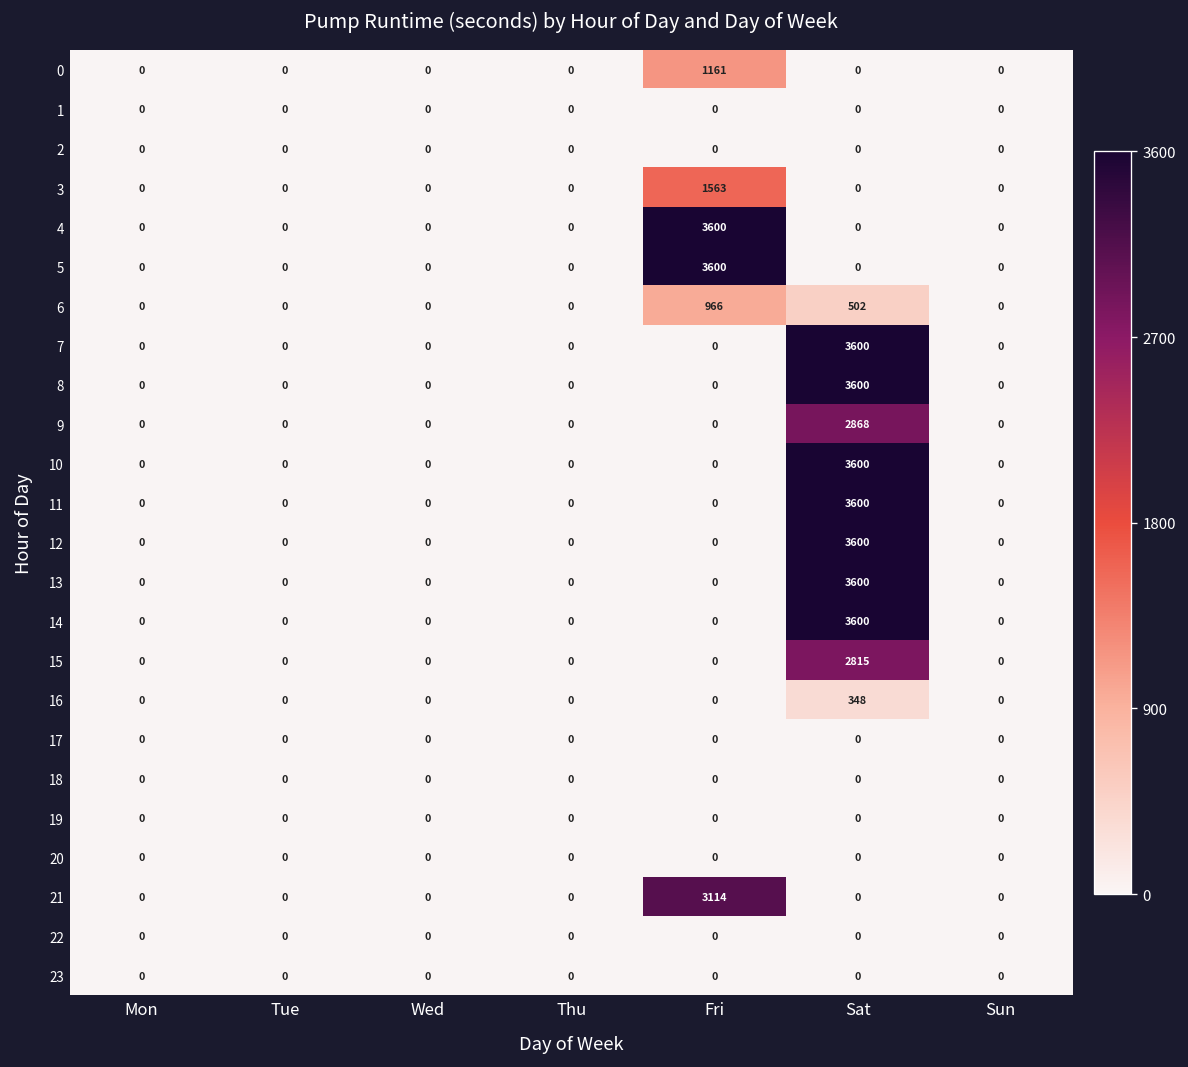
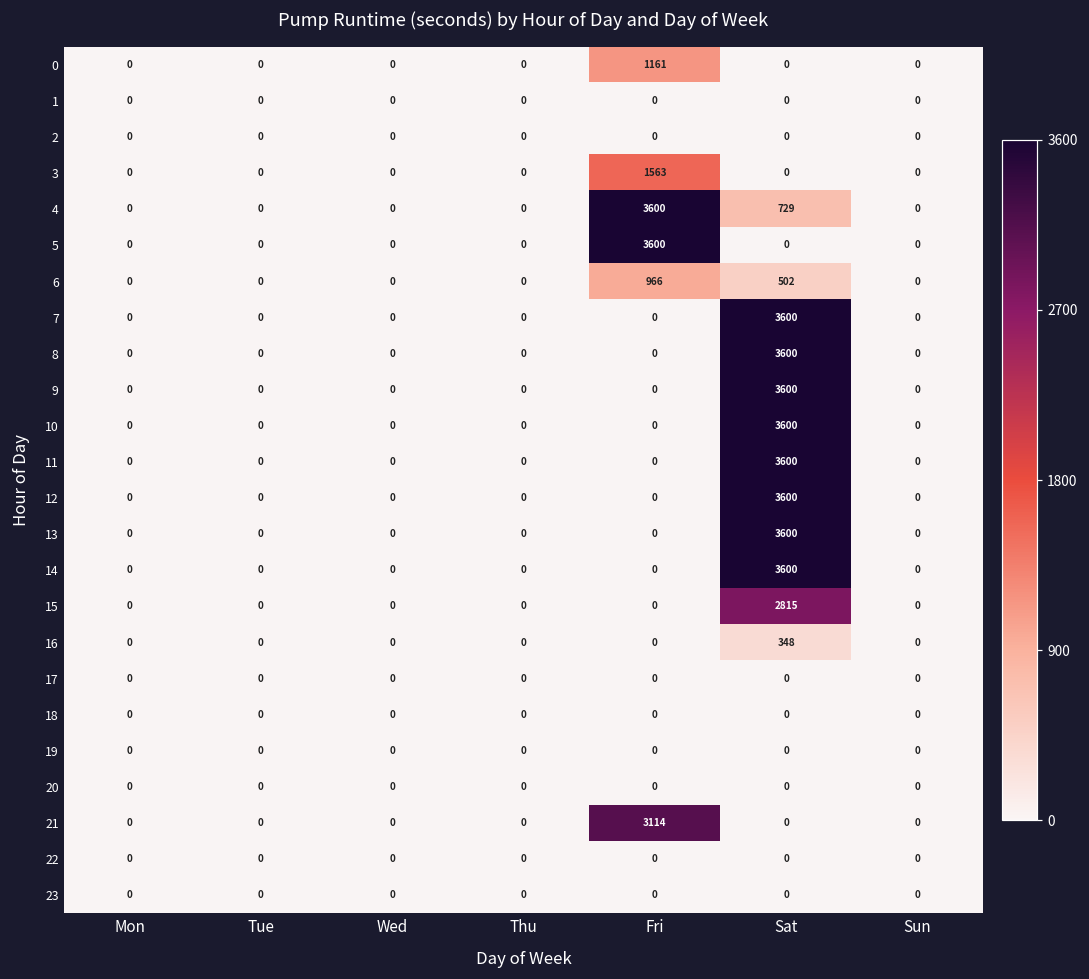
  {
    "0": {
      "Mon": 0,
      "Tue": 0,
      "Wed": 0,
      "Thu": 0,
      "Fri": 1161,
      "Sat": 0,
      "Sun": 0
    },
    "1": {
      "Mon": 0,
      "Tue": 0,
      "Wed": 0,
      "Thu": 0,
      "Fri": 0,
      "Sat": 0,
      "Sun": 0
    },
    "2": {
      "Mon": 0,
      "Tue": 0,
      "Wed": 0,
      "Thu": 0,
      "Fri": 0,
      "Sat": 0,
      "Sun": 0
    },
    "3": {
      "Mon": 0,
      "Tue": 0,
      "Wed": 0,
      "Thu": 0,
      "Fri": 1563,
      "Sat": 0,
      "Sun": 0
    },
    "4": {
      "Mon": 0,
      "Tue": 0,
      "Wed": 0,
      "Thu": 0,
      "Fri": 3600,
-     "Sat": 0,
+     "Sat": 729,
      "Sun": 0
    },
    "5": {
      "Mon": 0,
      "Tue": 0,
      "Wed": 0,
      "Thu": 0,
      "Fri": 3600,
      "Sat": 0,
      "Sun": 0
    },
    "6": {
      "Mon": 0,
      "Tue": 0,
      "Wed": 0,
      "Thu": 0,
      "Fri": 966,
      "Sat": 502,
      "Sun": 0
    },
    "7": {
      "Mon": 0,
      "Tue": 0,
      "Wed": 0,
      "Thu": 0,
      "Fri": 0,
      "Sat": 3600,
      "Sun": 0
    },
    "8": {
      "Mon": 0,
      "Tue": 0,
      "Wed": 0,
      "Thu": 0,
      "Fri": 0,
      "Sat": 3600,
      "Sun": 0
    },
    "9": {
      "Mon": 0,
      "Tue": 0,
      "Wed": 0,
      "Thu": 0,
      "Fri": 0,
-     "Sat": 2868,
+     "Sat": 3600,
      "Sun": 0
    },
    "10": {
      "Mon": 0,
      "Tue": 0,
      "Wed": 0,
      "Thu": 0,
      "Fri": 0,
      "Sat": 3600,
      "Sun": 0
    },
    "11": {
      "Mon": 0,
      "Tue": 0,
      "Wed": 0,
      "Thu": 0,
      "Fri": 0,
      "Sat": 3600,
      "Sun": 0
    },
    "12": {
      "Mon": 0,
      "Tue": 0,
      "Wed": 0,
      "Thu": 0,
      "Fri": 0,
      "Sat": 3600,
      "Sun": 0
    },
    "13": {
      "Mon": 0,
      "Tue": 0,
      "Wed": 0,
      "Thu": 0,
      "Fri": 0,
      "Sat": 3600,
      "Sun": 0
    },
    "14": {
      "Mon": 0,
      "Tue": 0,
      "Wed": 0,
      "Thu": 0,
      "Fri": 0,
      "Sat": 3600,
      "Sun": 0
    },
    "15": {
      "Mon": 0,
      "Tue": 0,
      "Wed": 0,
      "Thu": 0,
      "Fri": 0,
      "Sat": 2815,
      "Sun": 0
    },
    "16": {
      "Mon": 0,
      "Tue": 0,
      "Wed": 0,
      "Thu": 0,
      "Fri": 0,
      "Sat": 348,
      "Sun": 0
    },
    "17": {
      "Mon": 0,
      "Tue": 0,
      "Wed": 0,
      "Thu": 0,
      "Fri": 0,
      "Sat": 0,
      "Sun": 0
    },
    "18": {
      "Mon": 0,
      "Tue": 0,
      "Wed": 0,
      "Thu": 0,
      "Fri": 0,
      "Sat": 0,
      "Sun": 0
    },
    "19": {
      "Mon": 0,
      "Tue": 0,
      "Wed": 0,
      "Thu": 0,
      "Fri": 0,
      "Sat": 0,
      "Sun": 0
    },
    "20": {
      "Mon": 0,
      "Tue": 0,
      "Wed": 0,
      "Thu": 0,
      "Fri": 0,
      "Sat": 0,
      "Sun": 0
    },
    "21": {
      "Mon": 0,
      "Tue": 0,
      "Wed": 0,
      "Thu": 0,
      "Fri": 3114,
      "Sat": 0,
      "Sun": 0
    },
    "22": {
      "Mon": 0,
      "Tue": 0,
      "Wed": 0,
      "Thu": 0,
      "Fri": 0,
      "Sat": 0,
      "Sun": 0
    },
    "23": {
      "Mon": 0,
      "Tue": 0,
      "Wed": 0,
      "Thu": 0,
      "Fri": 0,
      "Sat": 0,
      "Sun": 0
    }
  }
